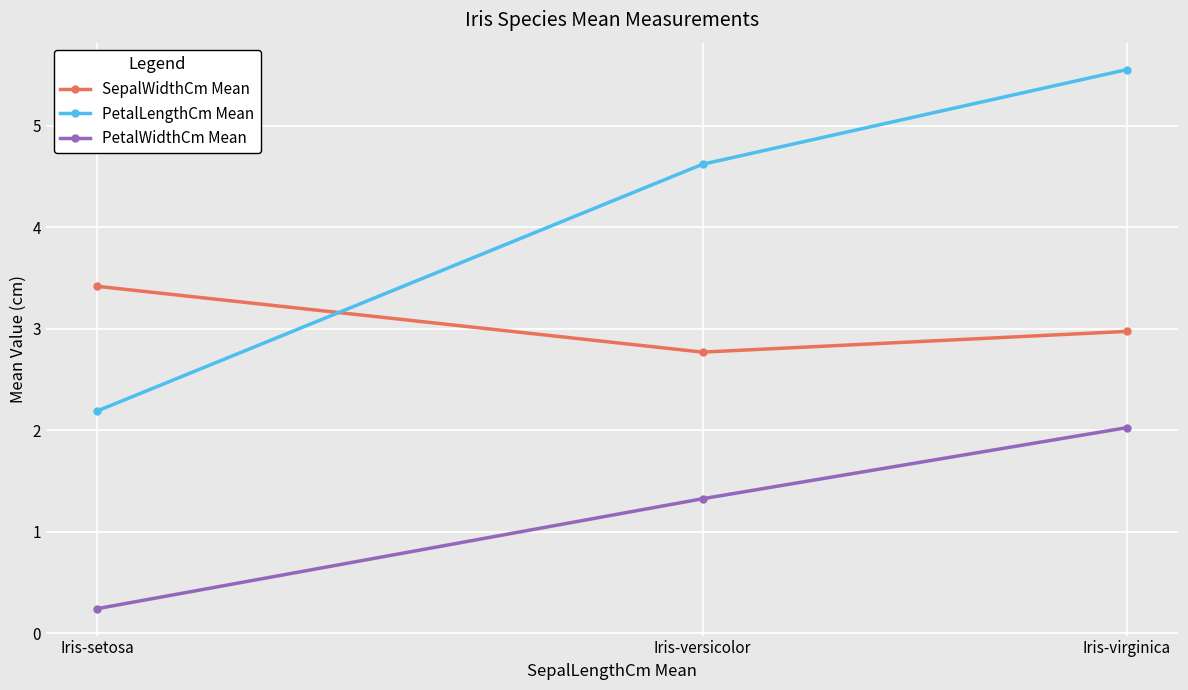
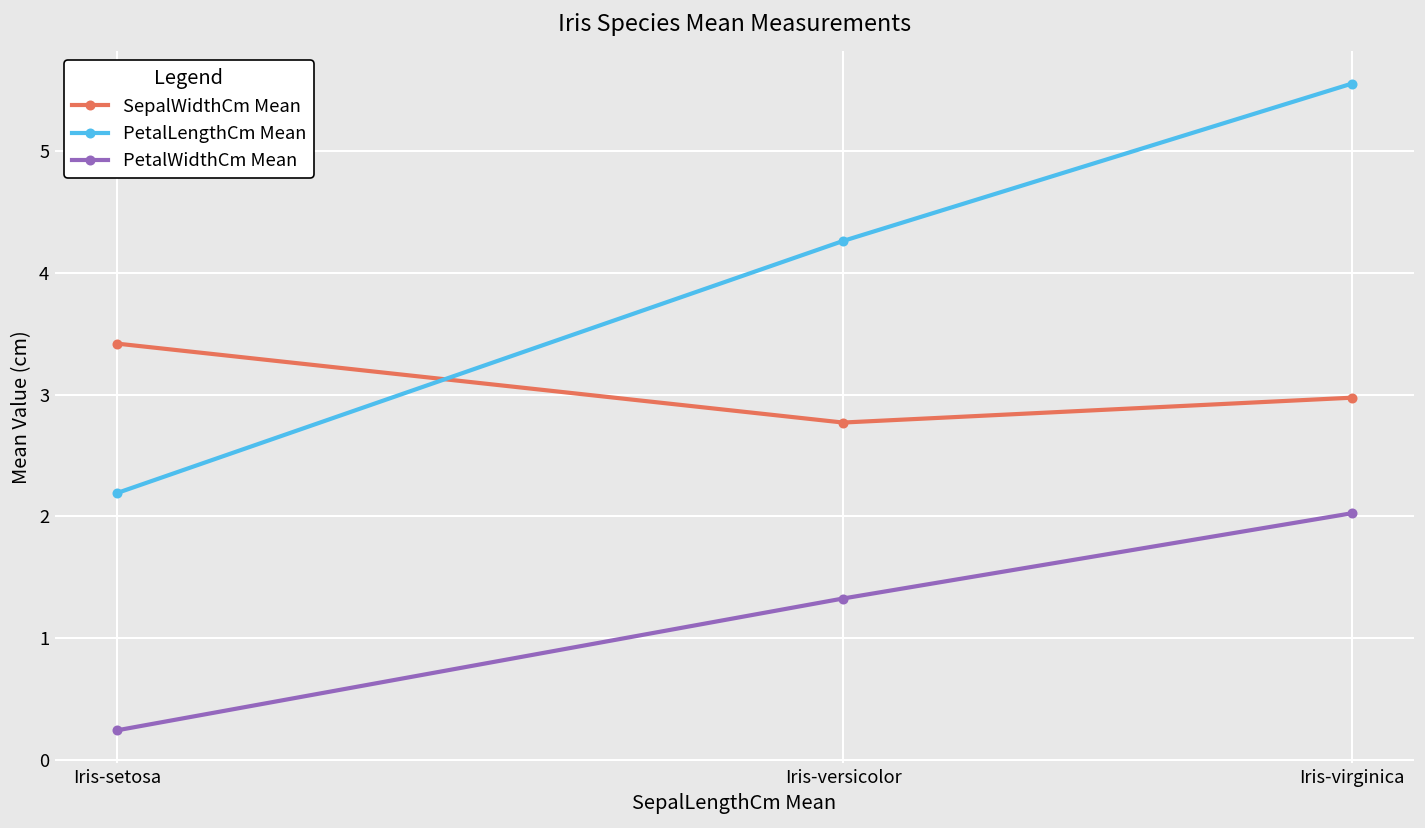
  {
    "SepalWidthCm Mean": {
      "Iris-setosa": 3.42,
      "Iris-versicolor": 2.77,
      "Iris-virginica": 2.97
    },
    "PetalLengthCm Mean": {
      "Iris-setosa": 2.19,
-     "Iris-versicolor": 4.62,
+     "Iris-versicolor": 4.26,
      "Iris-virginica": 5.55
    },
    "PetalWidthCm Mean": {
      "Iris-setosa": 0.24,
      "Iris-versicolor": 1.33,
      "Iris-virginica": 2.03
    }
  }
